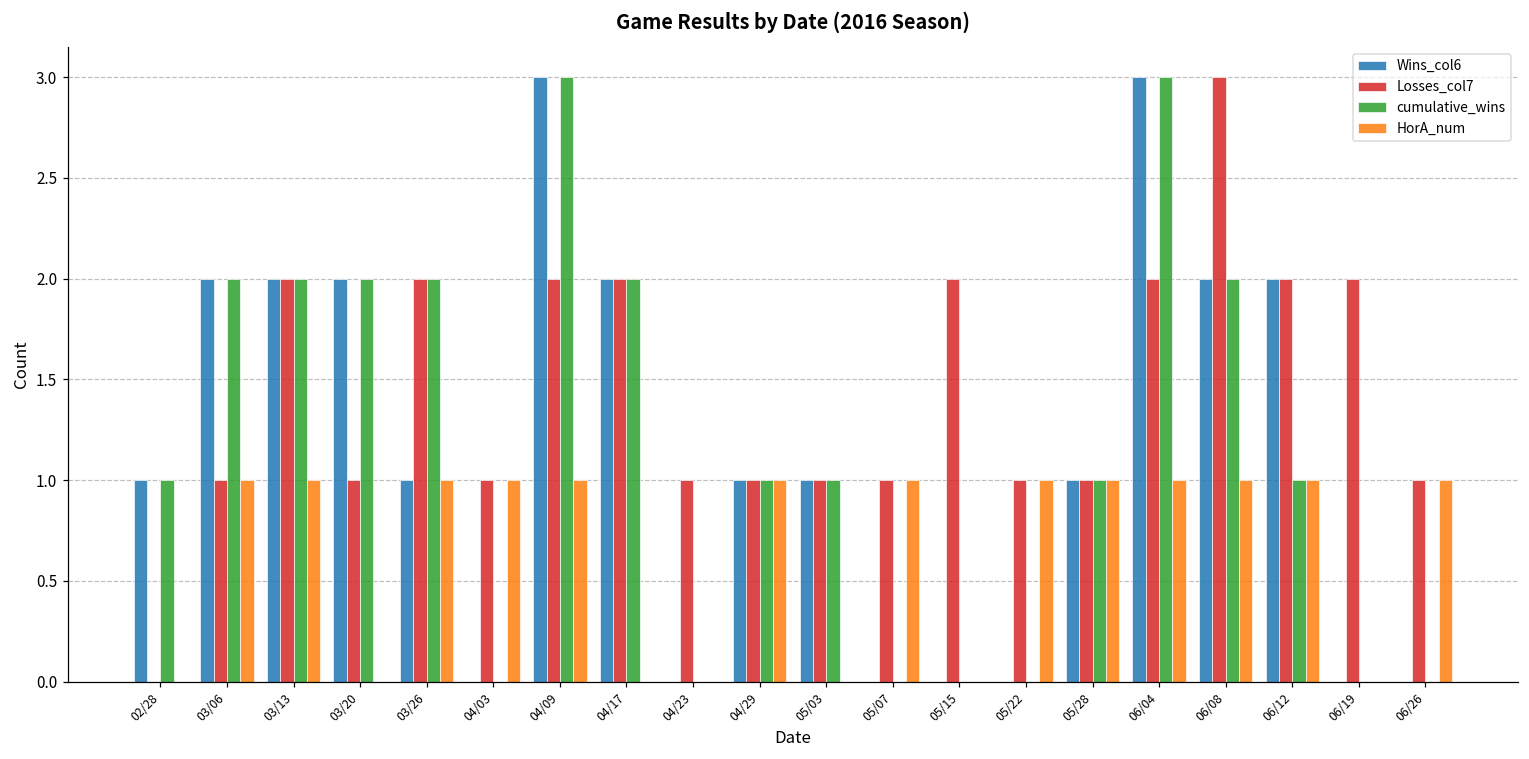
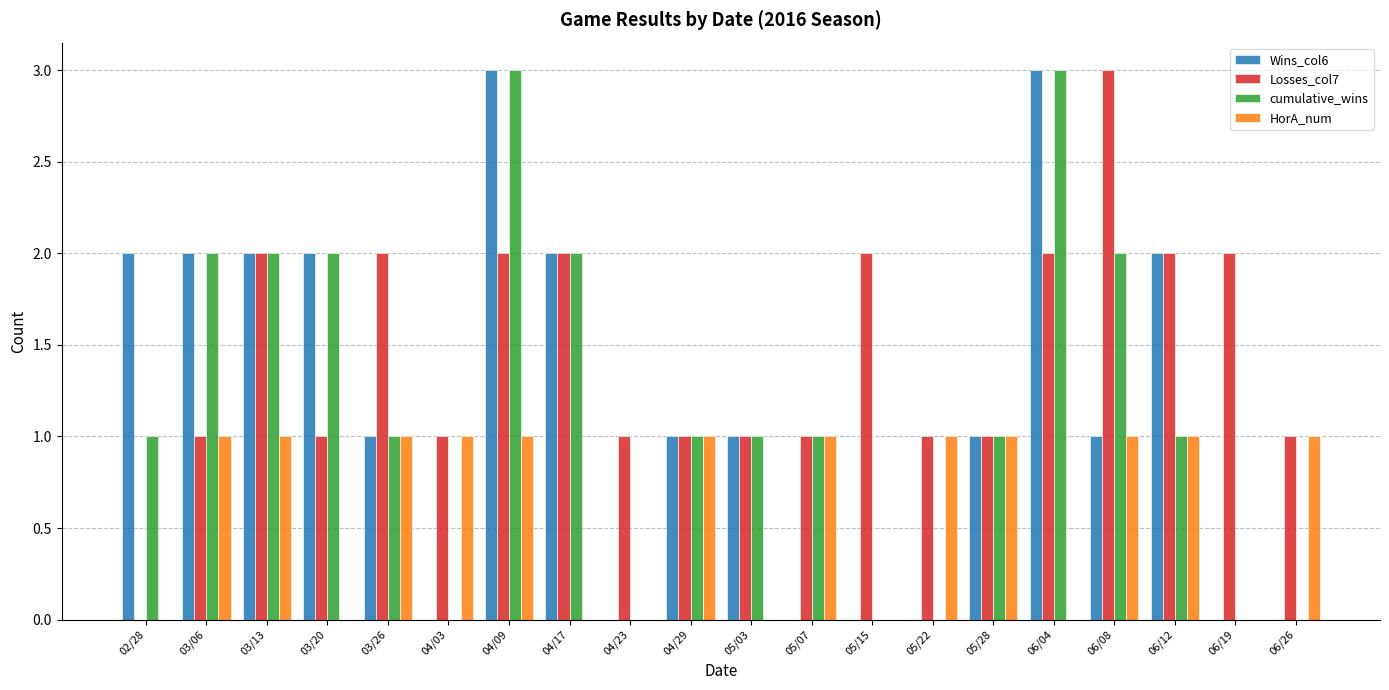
  {
    "Wins_col6": {
-     "02/28": 1,
+     "02/28": 2,
      "03/06": 2,
      "03/13": 2,
      "03/20": 2,
      "03/26": 1,
      "04/03": 0,
      "04/09": 3,
      "04/17": 2,
      "04/23": 0,
      "04/29": 1,
      "05/03": 1,
      "05/07": 0,
      "05/15": 0,
      "05/22": 0,
      "05/28": 1,
      "06/04": 3,
-     "06/08": 2,
+     "06/08": 1,
      "06/12": 2,
      "06/19": 0,
      "06/26": 0
    },
    "Losses_col7": {
      "02/28": 0,
      "03/06": 1,
      "03/13": 2,
      "03/20": 1,
      "03/26": 2,
      "04/03": 1,
      "04/09": 2,
      "04/17": 2,
      "04/23": 1,
      "04/29": 1,
      "05/03": 1,
      "05/07": 1,
      "05/15": 2,
      "05/22": 1,
      "05/28": 1,
      "06/04": 2,
      "06/08": 3,
      "06/12": 2,
      "06/19": 2,
      "06/26": 1
    },
    "cumulative_wins": {
      "02/28": 1,
      "03/06": 2,
      "03/13": 2,
      "03/20": 2,
-     "03/26": 2,
+     "03/26": 1,
      "04/03": 0,
      "04/09": 3,
      "04/17": 2,
      "04/23": 0,
      "04/29": 1,
      "05/03": 1,
-     "05/07": 0,
+     "05/07": 1,
      "05/15": 0,
      "05/22": 0,
      "05/28": 1,
      "06/04": 3,
      "06/08": 2,
      "06/12": 1,
      "06/19": 0,
      "06/26": 0
    },
    "HorA_num": {
      "02/28": 0,
      "03/06": 1,
      "03/13": 1,
      "03/20": 0,
      "03/26": 1,
      "04/03": 1,
      "04/09": 1,
      "04/17": 0,
      "04/23": 0,
      "04/29": 1,
      "05/03": 0,
      "05/07": 1,
      "05/15": 0,
      "05/22": 1,
      "05/28": 1,
-     "06/04": 1,
+     "06/04": 0,
      "06/08": 1,
      "06/12": 1,
      "06/19": 0,
      "06/26": 1
    }
  }
